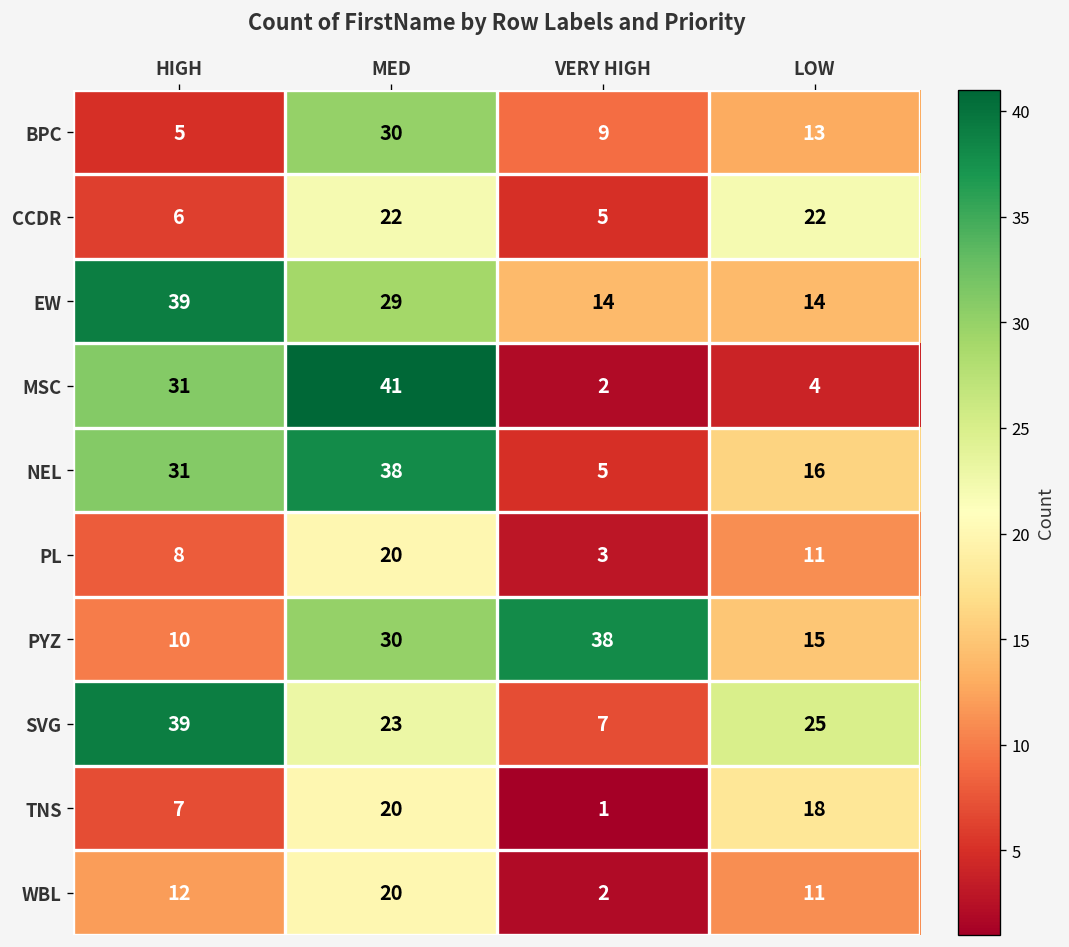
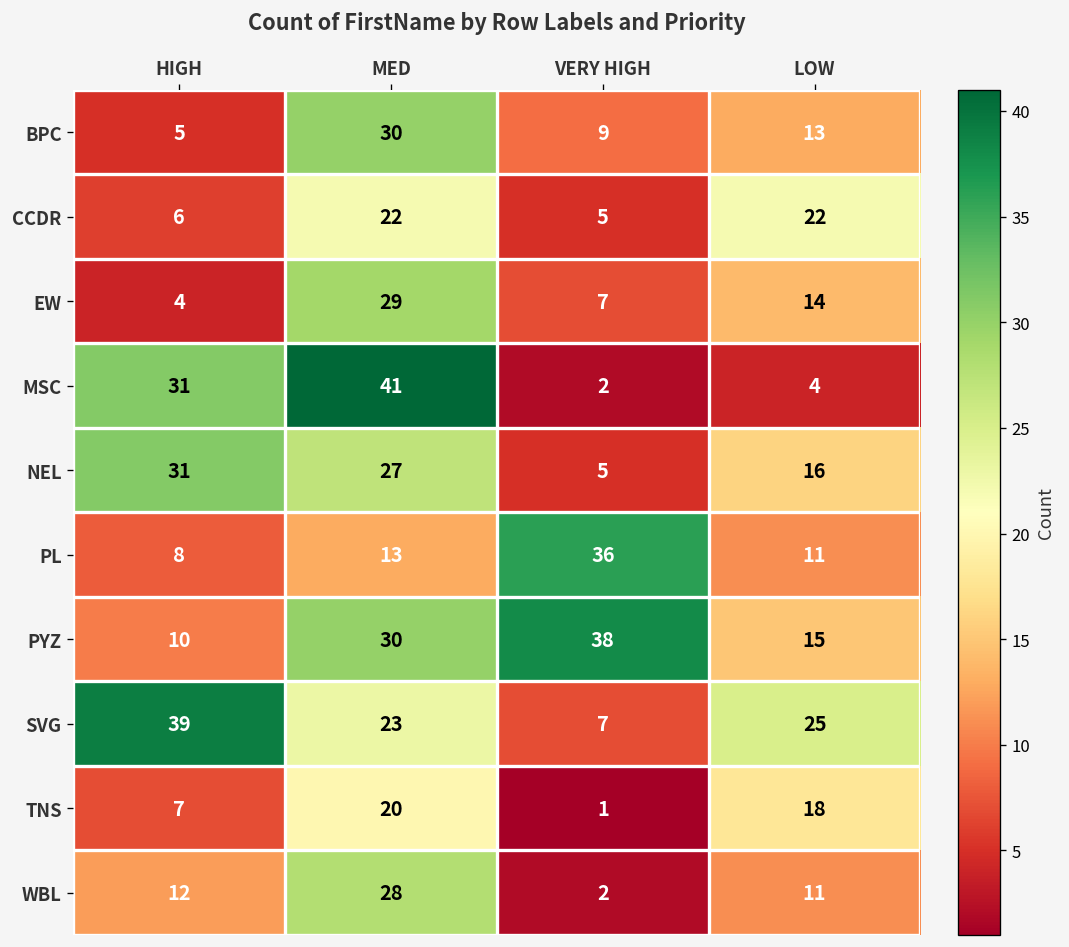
  {
    "BPC": {
      "HIGH": 5,
      "MED": 30,
      "VERY HIGH": 9,
      "LOW": 13
    },
    "CCDR": {
      "HIGH": 6,
      "MED": 22,
      "VERY HIGH": 5,
      "LOW": 22
    },
    "EW": {
-     "HIGH": 39,
+     "HIGH": 4,
      "MED": 29,
-     "VERY HIGH": 14,
+     "VERY HIGH": 7,
      "LOW": 14
    },
    "MSC": {
      "HIGH": 31,
      "MED": 41,
      "VERY HIGH": 2,
      "LOW": 4
    },
    "NEL": {
      "HIGH": 31,
-     "MED": 38,
+     "MED": 27,
      "VERY HIGH": 5,
      "LOW": 16
    },
    "PL": {
      "HIGH": 8,
-     "MED": 20,
-     "VERY HIGH": 3,
+     "MED": 13,
+     "VERY HIGH": 36,
      "LOW": 11
    },
    "PYZ": {
      "HIGH": 10,
      "MED": 30,
      "VERY HIGH": 38,
      "LOW": 15
    },
    "SVG": {
      "HIGH": 39,
      "MED": 23,
      "VERY HIGH": 7,
      "LOW": 25
    },
    "TNS": {
      "HIGH": 7,
      "MED": 20,
      "VERY HIGH": 1,
      "LOW": 18
    },
    "WBL": {
      "HIGH": 12,
-     "MED": 20,
+     "MED": 28,
      "VERY HIGH": 2,
      "LOW": 11
    }
  }
